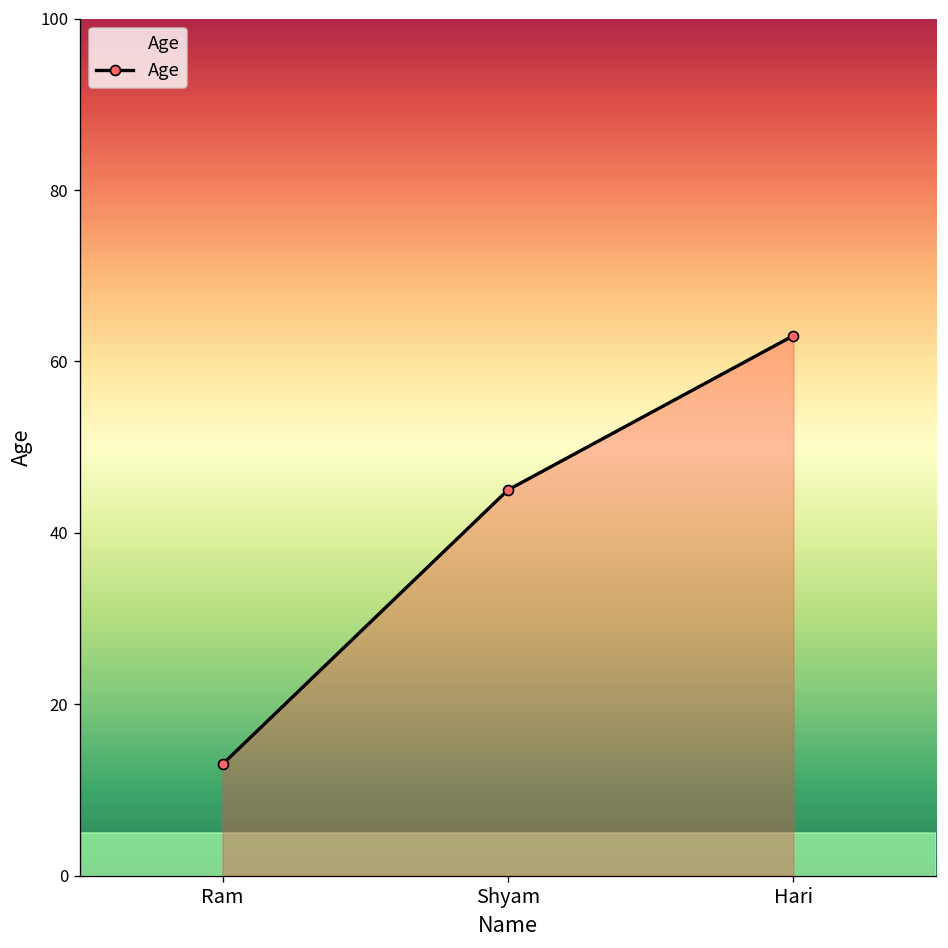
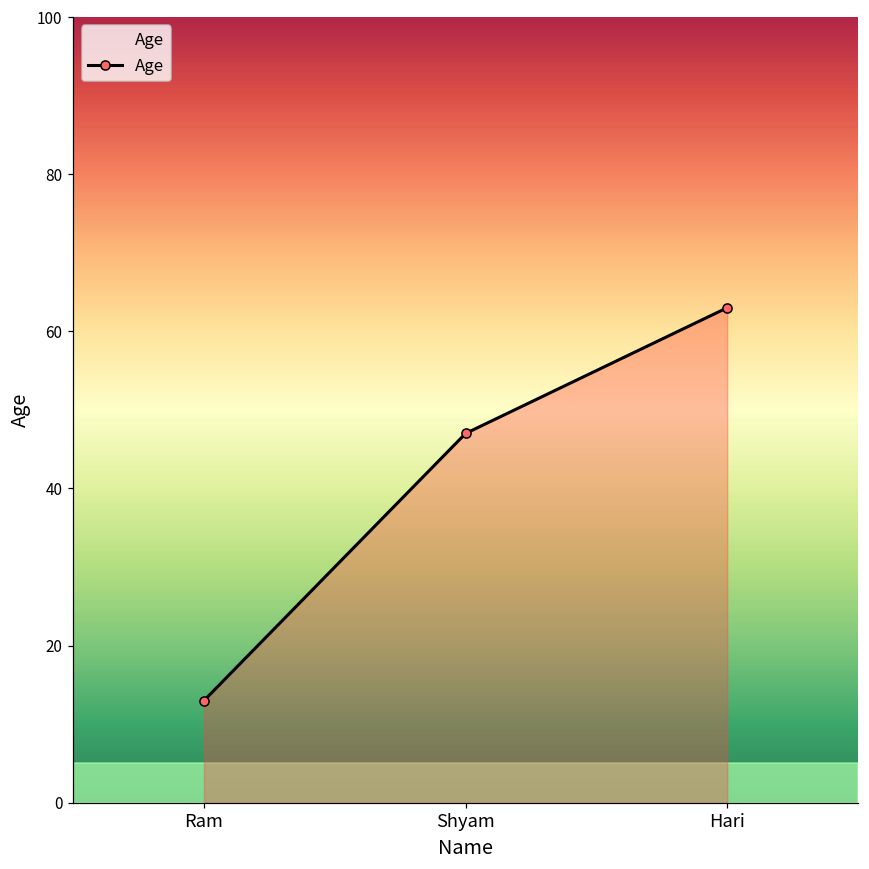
  {
    "Ram": 13,
-   "Shyam": 45,
+   "Shyam": 47,
    "Hari": 63
  }
